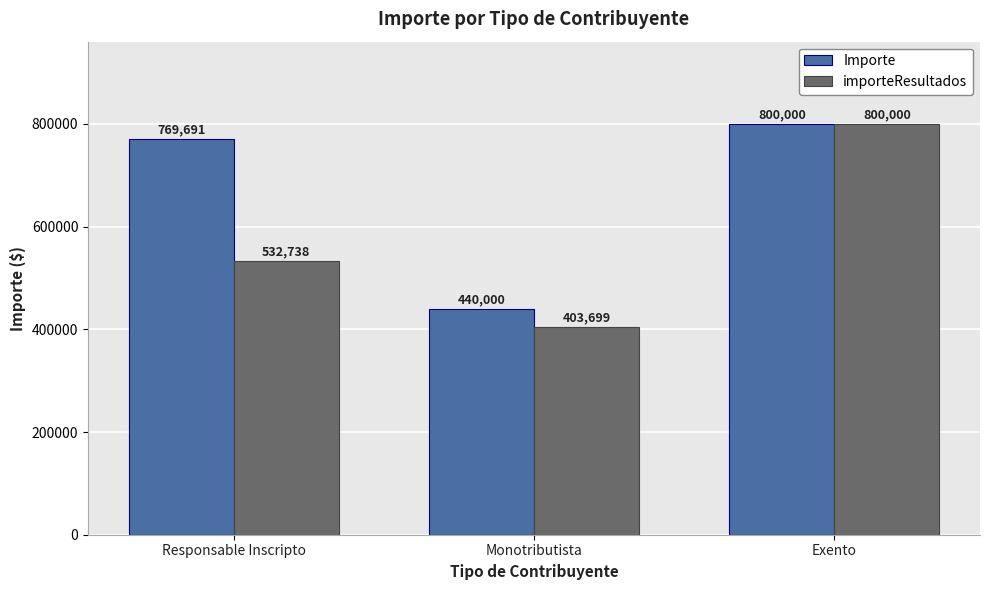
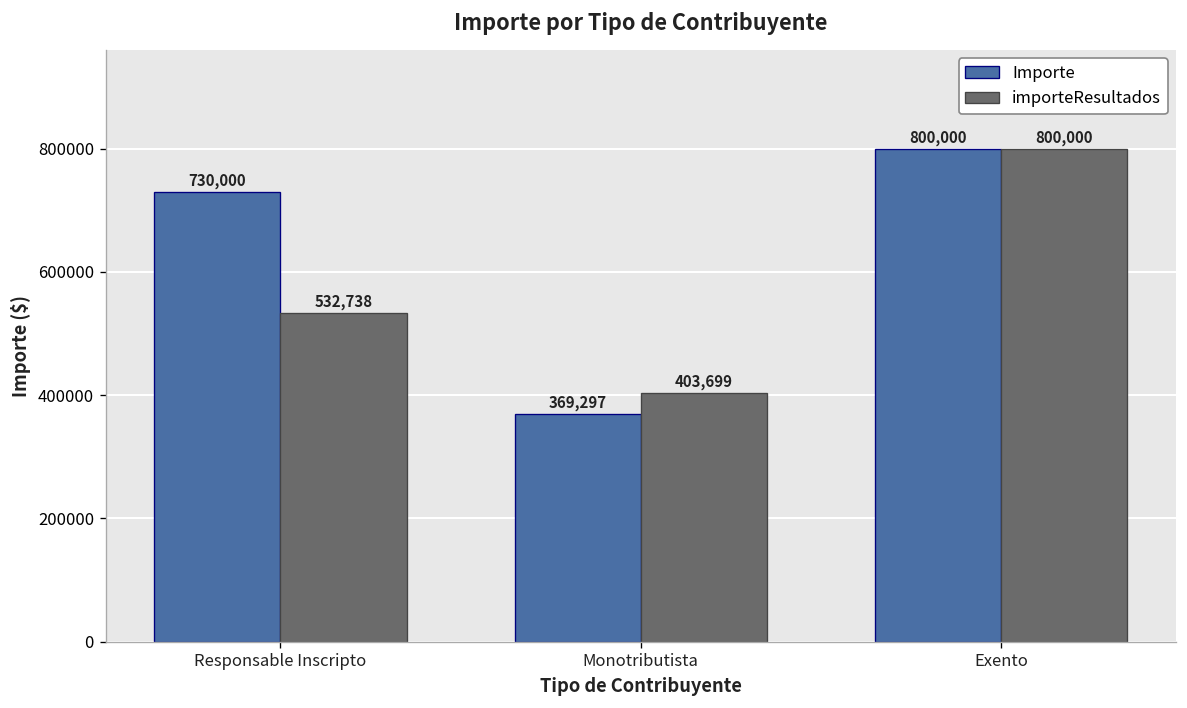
  {
    "Importe": {
-     "Responsable Inscripto": "769,691",
-     "Monotributista": "440,000",
+     "Responsable Inscripto": "730,000",
+     "Monotributista": "369,297",
      "Exento": "800,000"
    },
    "importeResultados": {
      "Responsable Inscripto": "532,738",
      "Monotributista": "403,699",
      "Exento": "800,000"
    }
  }
